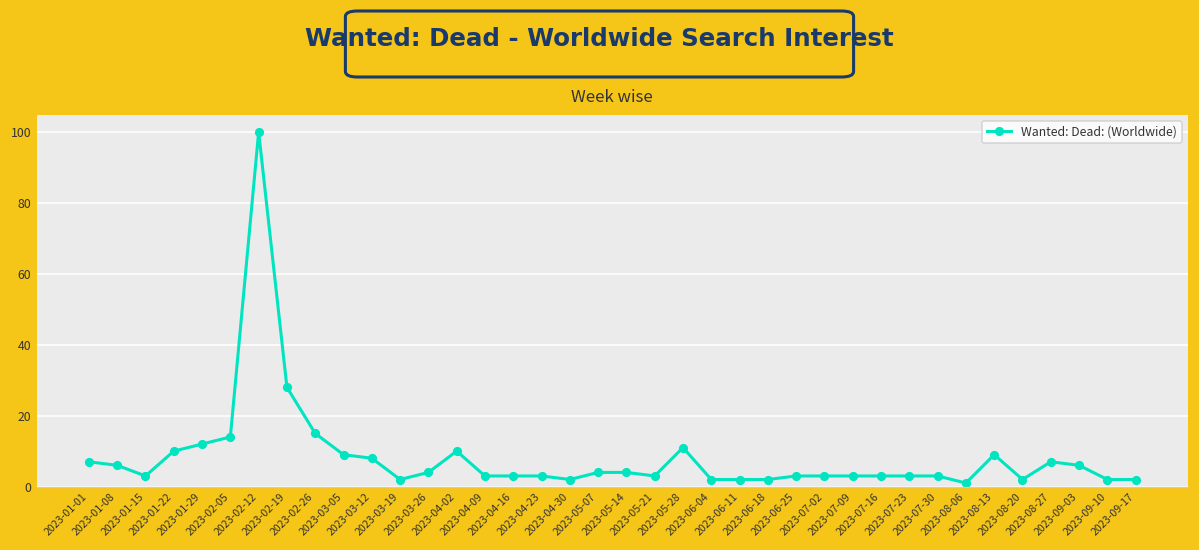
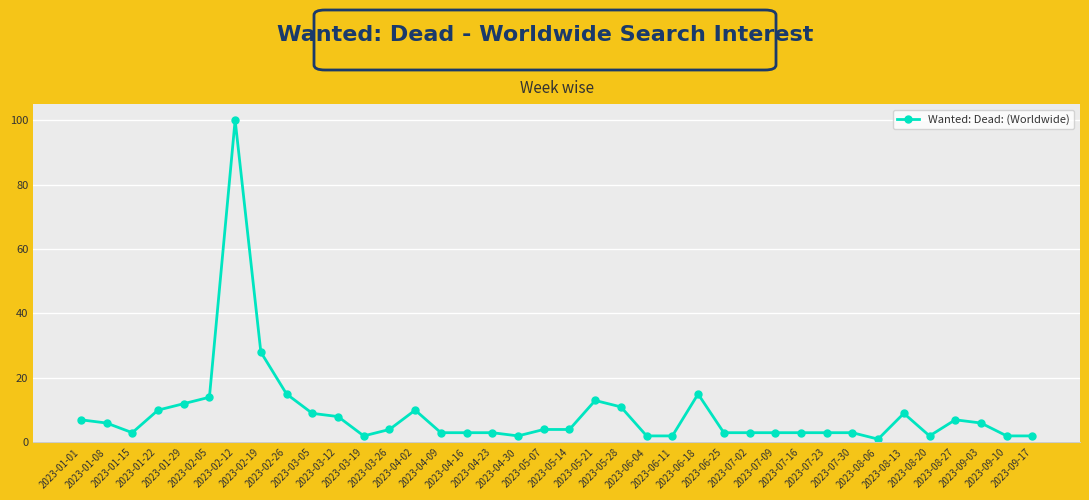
  {
    "2023-01-01": 7,
    "2023-01-08": 6,
    "2023-01-15": 3,
    "2023-01-22": 10,
    "2023-01-29": 12,
    "2023-02-05": 14,
    "2023-02-12": 100,
    "2023-02-19": 28,
    "2023-02-26": 15,
    "2023-03-05": 9,
    "2023-03-12": 8,
    "2023-03-19": 2,
    "2023-03-26": 4,
    "2023-04-02": 10,
    "2023-04-09": 3,
    "2023-04-16": 3,
    "2023-04-23": 3,
    "2023-04-30": 2,
    "2023-05-07": 4,
    "2023-05-14": 4,
-   "2023-05-21": 3,
+   "2023-05-21": 13,
    "2023-05-28": 11,
    "2023-06-04": 2,
    "2023-06-11": 2,
-   "2023-06-18": 2,
+   "2023-06-18": 15,
    "2023-06-25": 3,
    "2023-07-02": 3,
    "2023-07-09": 3,
    "2023-07-16": 3,
    "2023-07-23": 3,
    "2023-07-30": 3,
    "2023-08-06": 1,
    "2023-08-13": 9,
    "2023-08-20": 2,
    "2023-08-27": 7,
    "2023-09-03": 6,
    "2023-09-10": 2,
    "2023-09-17": 2
  }
